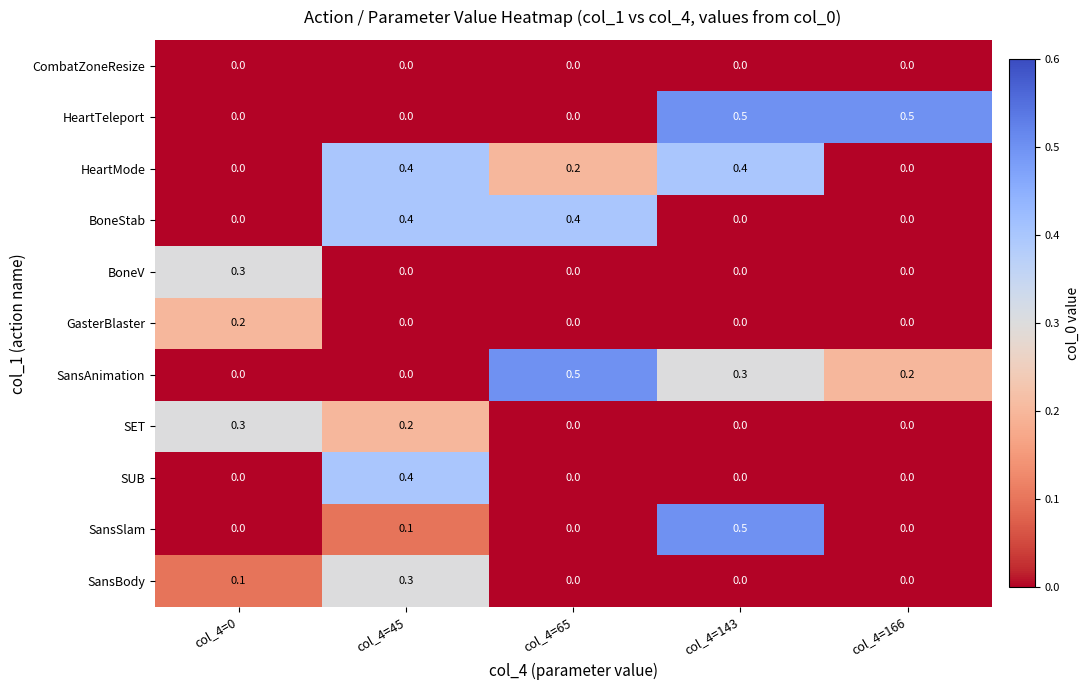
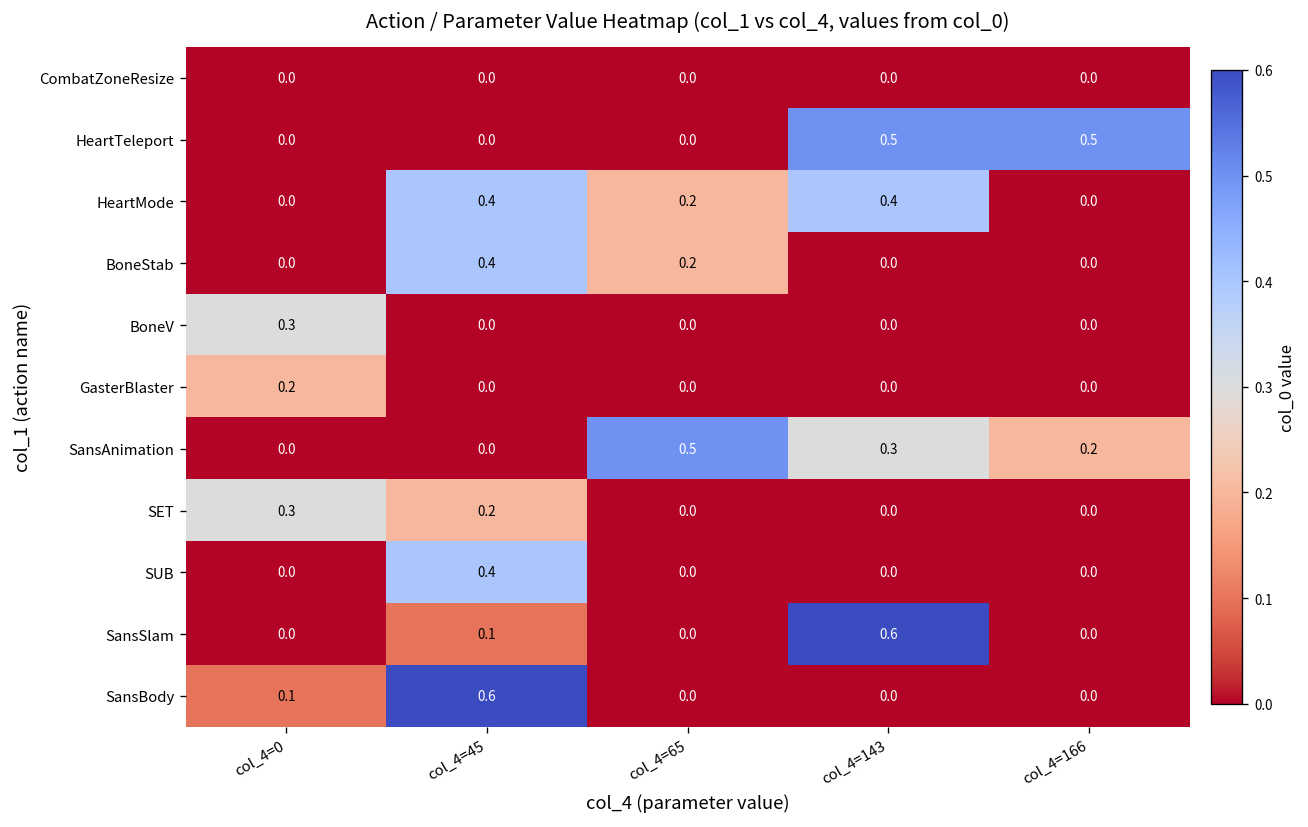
  {
    "CombatZoneResize": {
      "col_4=0": 0.0,
      "col_4=45": 0.0,
      "col_4=65": 0.0,
      "col_4=143": 0.0,
      "col_4=166": 0.0
    },
    "HeartTeleport": {
      "col_4=0": 0.0,
      "col_4=45": 0.0,
      "col_4=65": 0.0,
      "col_4=143": 0.5,
      "col_4=166": 0.5
    },
    "HeartMode": {
      "col_4=0": 0.0,
      "col_4=45": 0.4,
      "col_4=65": 0.2,
      "col_4=143": 0.4,
      "col_4=166": 0.0
    },
    "BoneStab": {
      "col_4=0": 0.0,
      "col_4=45": 0.4,
-     "col_4=65": 0.4,
+     "col_4=65": 0.2,
      "col_4=143": 0.0,
      "col_4=166": 0.0
    },
    "BoneV": {
      "col_4=0": 0.3,
      "col_4=45": 0.0,
      "col_4=65": 0.0,
      "col_4=143": 0.0,
      "col_4=166": 0.0
    },
    "GasterBlaster": {
      "col_4=0": 0.2,
      "col_4=45": 0.0,
      "col_4=65": 0.0,
      "col_4=143": 0.0,
      "col_4=166": 0.0
    },
    "SansAnimation": {
      "col_4=0": 0.0,
      "col_4=45": 0.0,
      "col_4=65": 0.5,
      "col_4=143": 0.3,
      "col_4=166": 0.2
    },
    "SET": {
      "col_4=0": 0.3,
      "col_4=45": 0.2,
      "col_4=65": 0.0,
      "col_4=143": 0.0,
      "col_4=166": 0.0
    },
    "SUB": {
      "col_4=0": 0.0,
      "col_4=45": 0.4,
      "col_4=65": 0.0,
      "col_4=143": 0.0,
      "col_4=166": 0.0
    },
    "SansSlam": {
      "col_4=0": 0.0,
      "col_4=45": 0.1,
      "col_4=65": 0.0,
-     "col_4=143": 0.5,
+     "col_4=143": 0.6,
      "col_4=166": 0.0
    },
    "SansBody": {
      "col_4=0": 0.1,
-     "col_4=45": 0.3,
+     "col_4=45": 0.6,
      "col_4=65": 0.0,
      "col_4=143": 0.0,
      "col_4=166": 0.0
    }
  }
